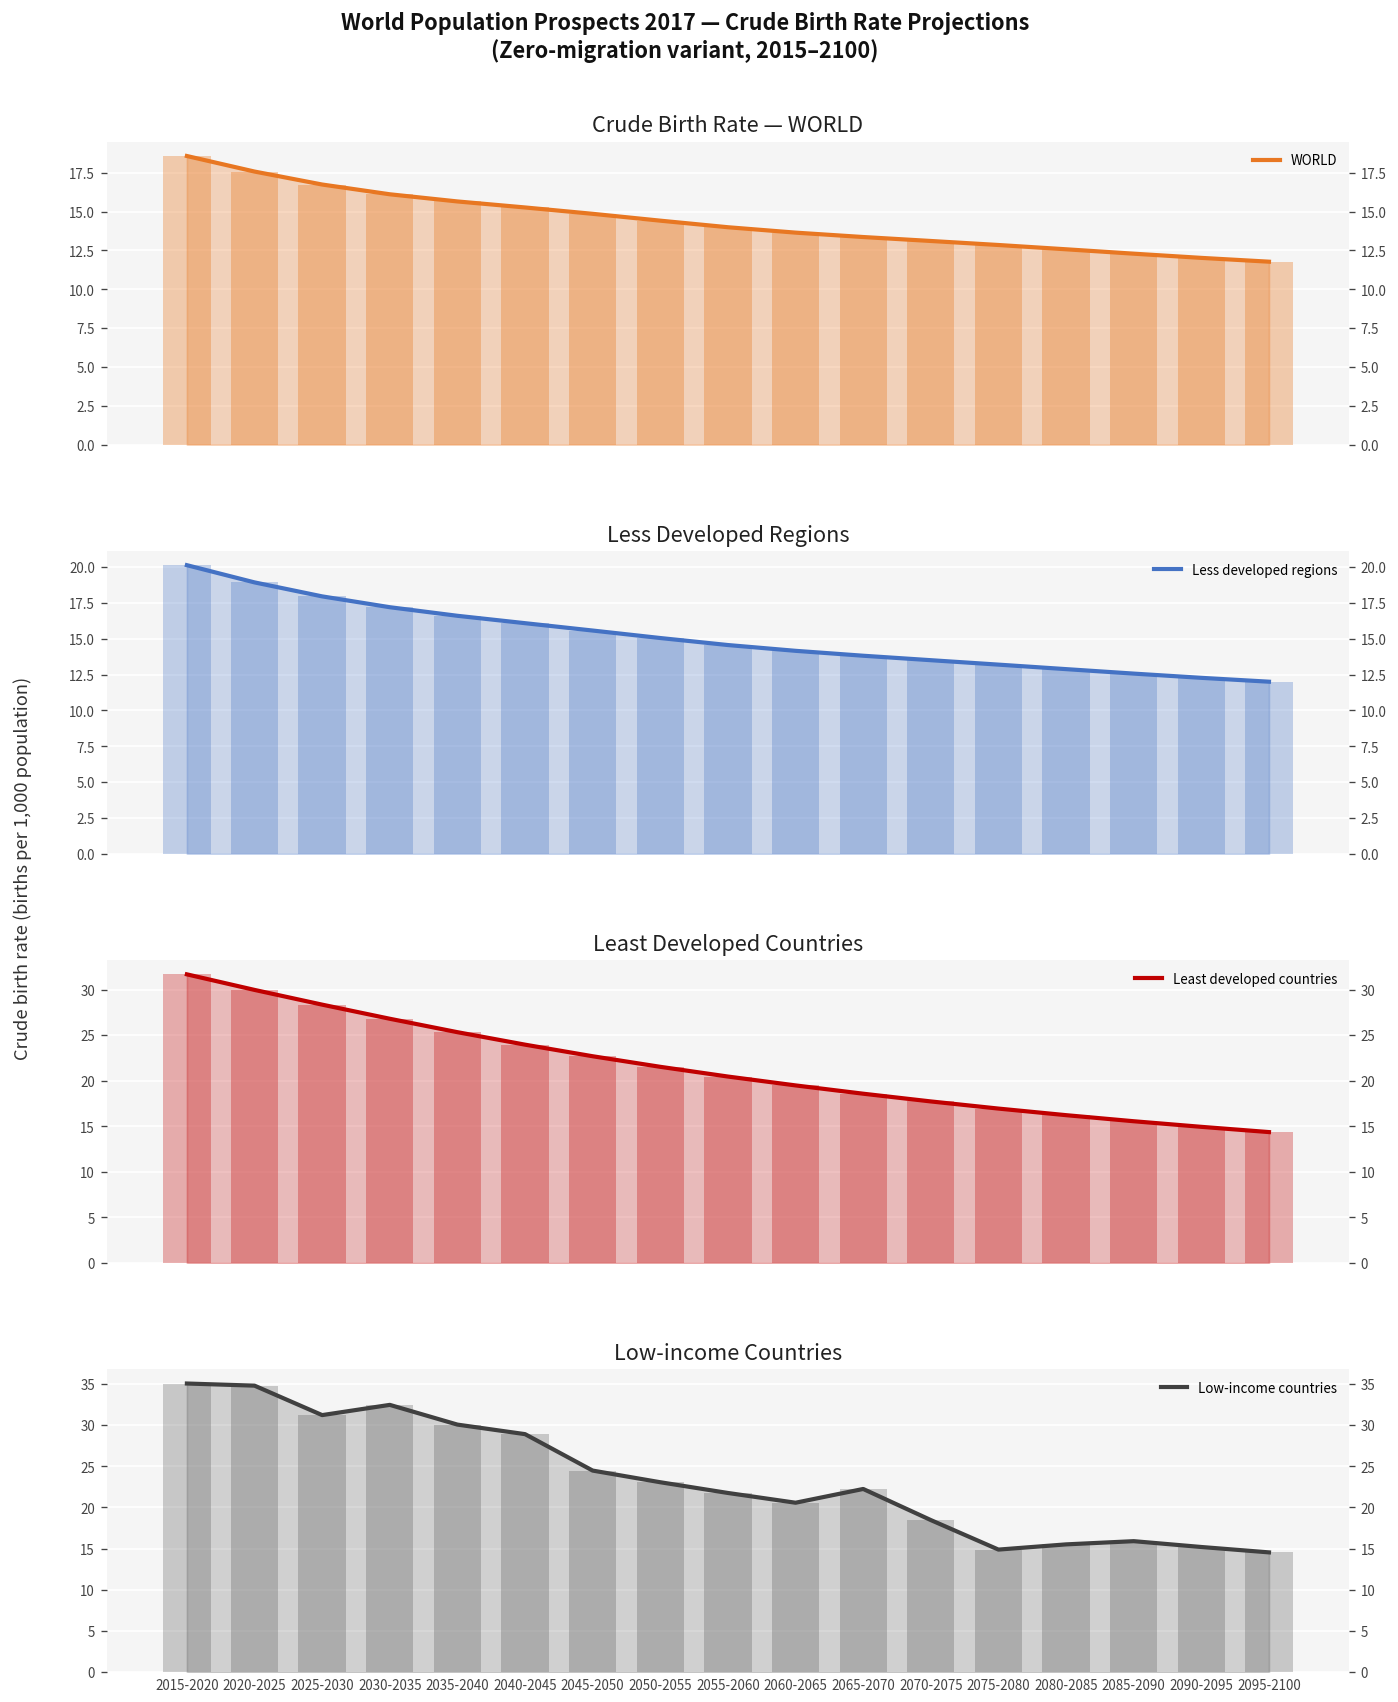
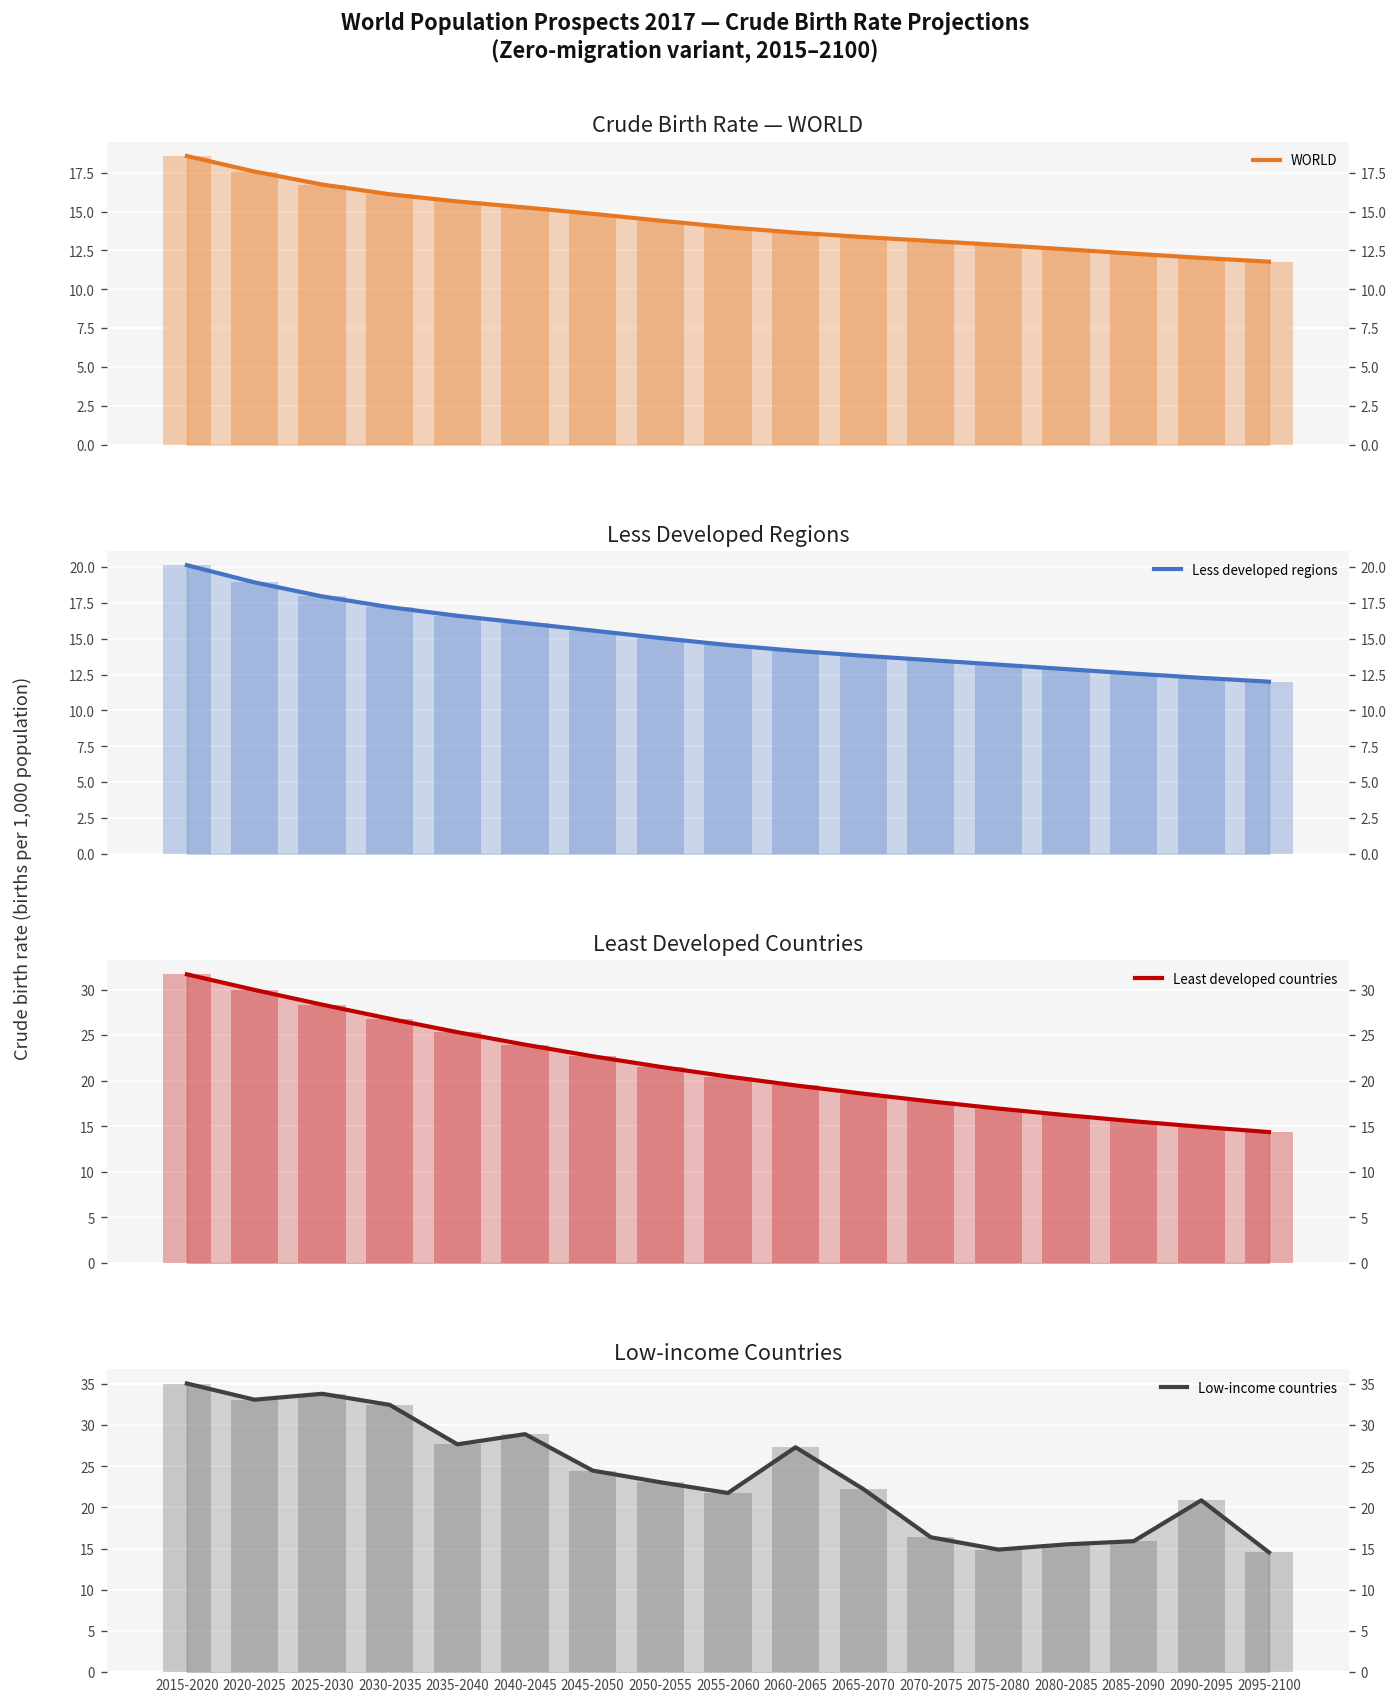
  {
    "Low-income Countries": {
      "2015-2020": 35,
-     "2020-2025": 35,
-     "2025-2030": 31,
+     "2020-2025": 33,
+     "2025-2030": 34,
      "2030-2035": 32,
-     "2035-2040": 30,
+     "2035-2040": 28,
      "2040-2045": 29,
      "2045-2050": 24,
      "2050-2055": 23,
      "2055-2060": 22,
-     "2060-2065": 21,
+     "2060-2065": 27,
      "2065-2070": 22,
-     "2070-2075": 18,
+     "2070-2075": 16,
      "2075-2080": 15,
      "2080-2085": 16,
      "2085-2090": 16,
-     "2090-2095": 15,
+     "2090-2095": 21,
      "2095-2100": 15
    }
  }
